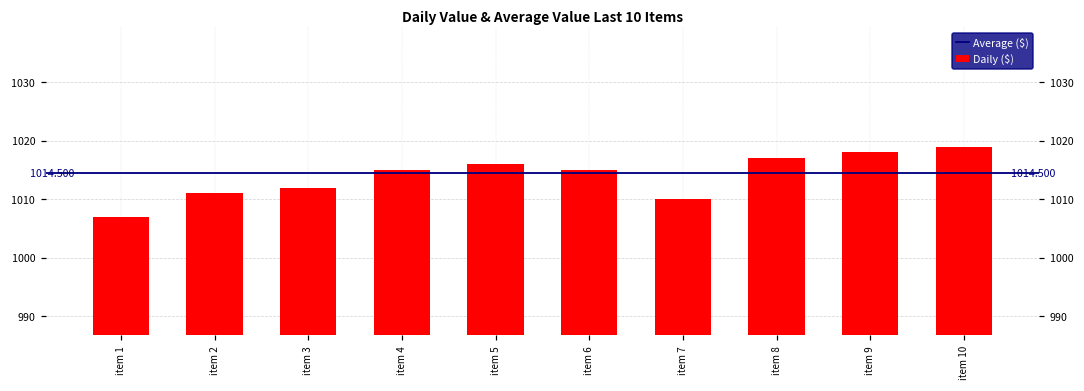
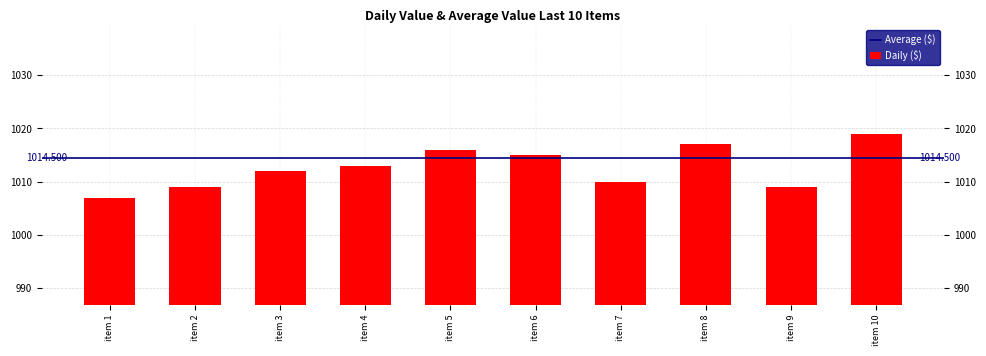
  {
    "item 1": 1007,
-   "item 2": 1011,
+   "item 2": 1009,
    "item 3": 1012,
-   "item 4": 1015,
+   "item 4": 1013,
    "item 5": 1016,
    "item 6": 1015,
    "item 7": 1010,
    "item 8": 1017,
-   "item 9": 1018,
+   "item 9": 1009,
    "item 10": 1019
  }
